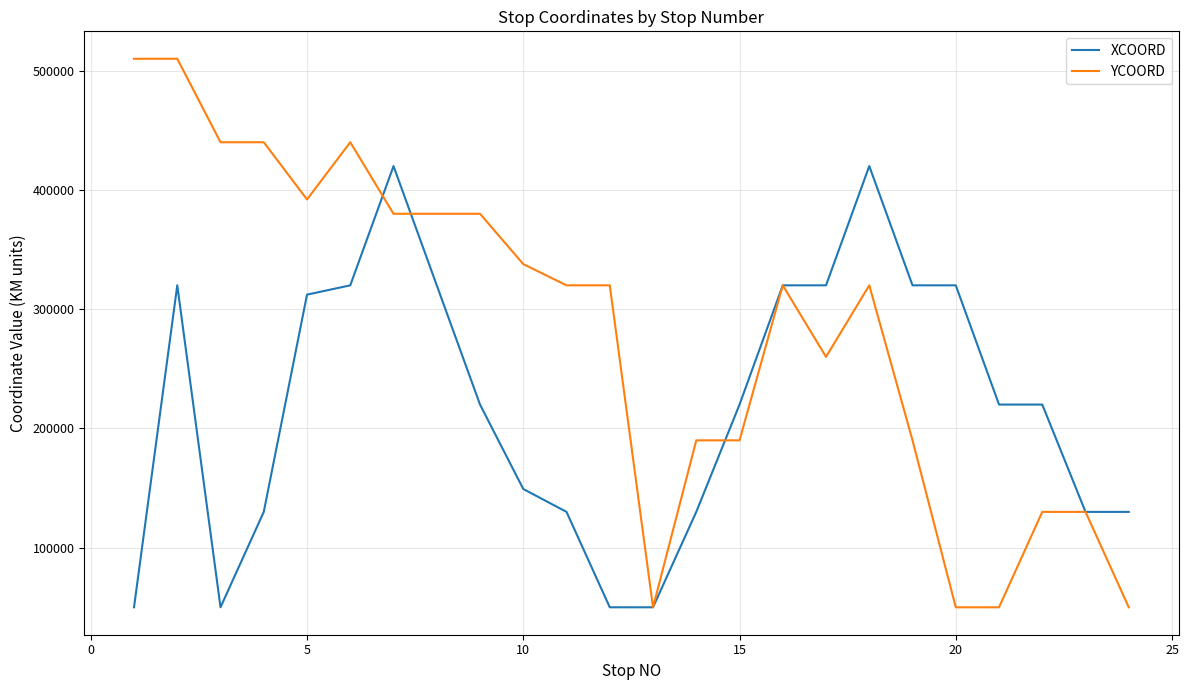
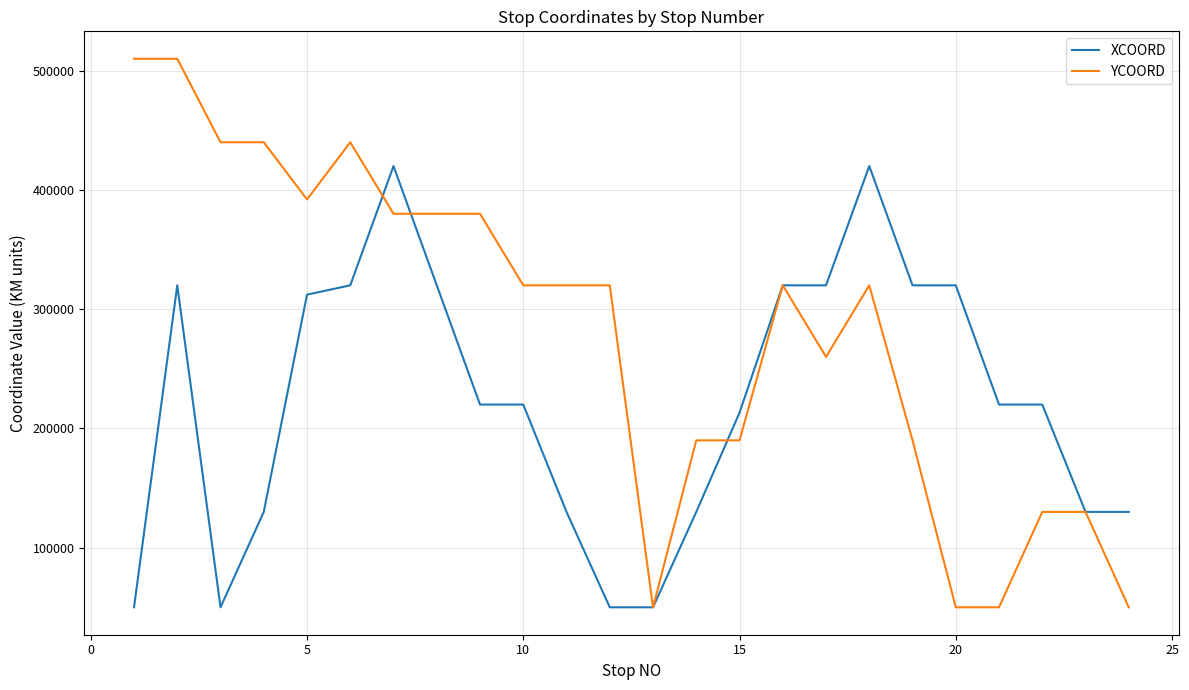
  {
    "XCOORD": {
      "5": 312000,
-     "10": 149000,
-     "15": 220000,
+     "10": 220000,
+     "15": 213000,
      "20": 320000
    },
    "YCOORD": {
      "5": 392000,
-     "10": 338000,
+     "10": 320000,
      "15": 190000,
      "20": 50000
    }
  }
